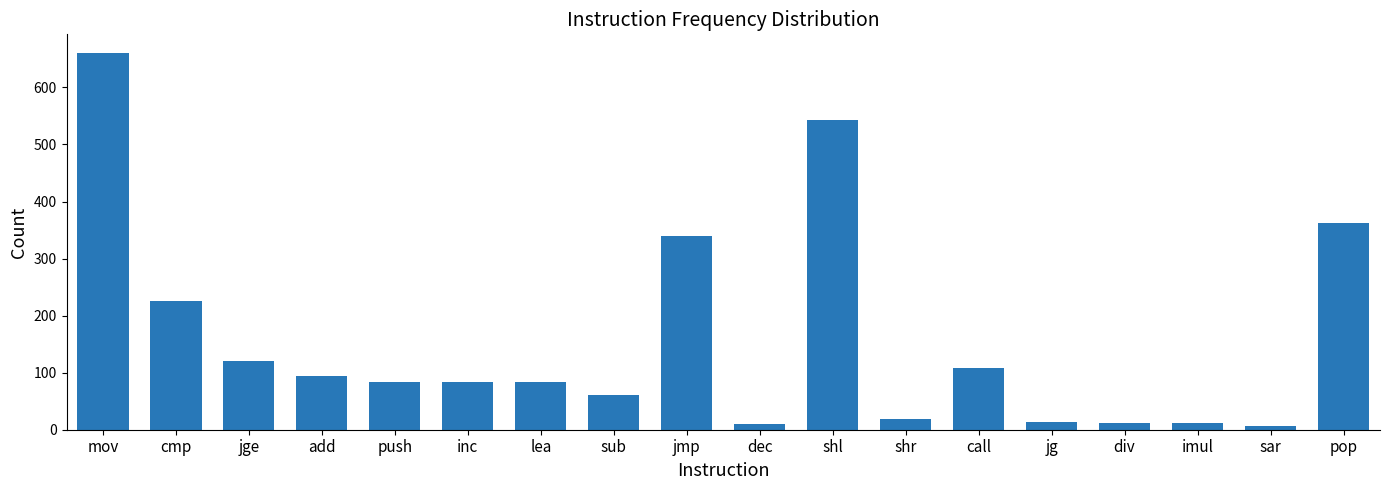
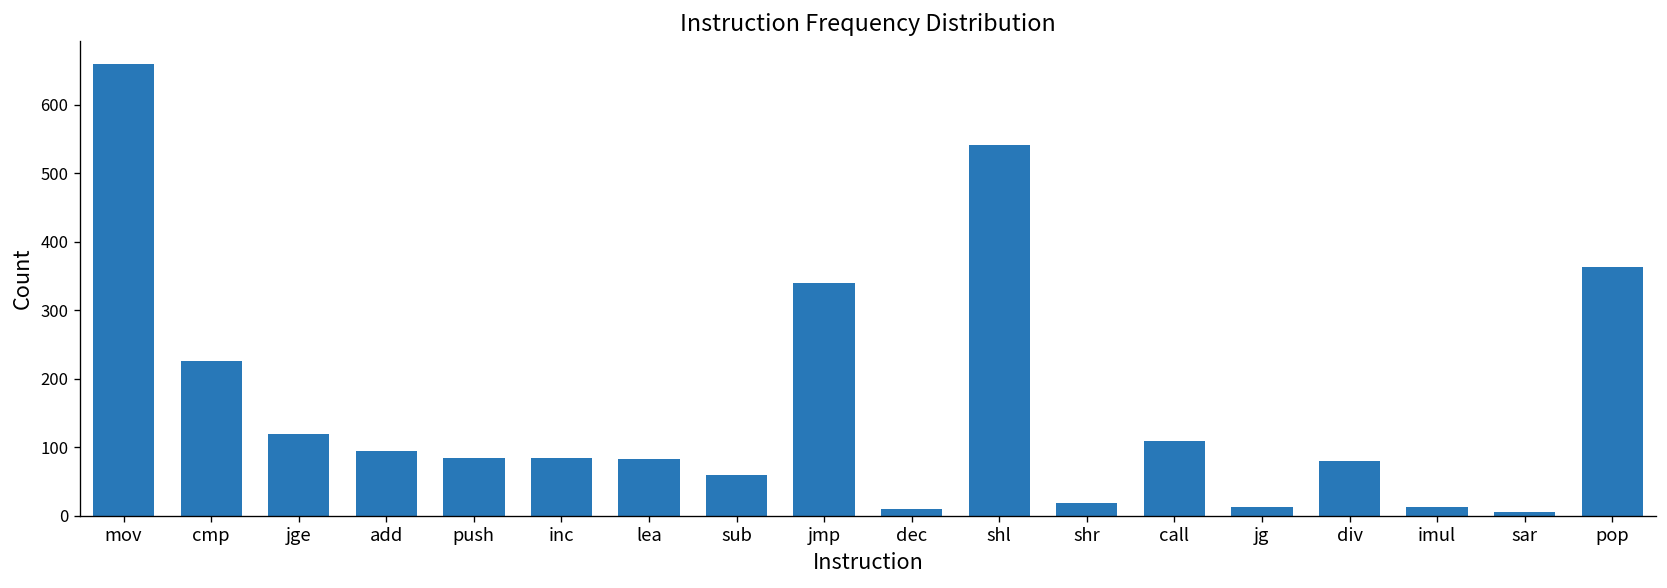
  {
    "mov": 660,
    "cmp": 230,
    "jge": 120,
    "add": 100,
    "push": 80,
    "inc": 80,
    "lea": 80,
    "sub": 60,
    "jmp": 340,
    "dec": 10,
    "shl": 540,
    "shr": 20,
    "call": 110,
    "jg": 10,
-   "div": 10,
+   "div": 80,
    "imul": 10,
    "sar": 10,
    "pop": 360
  }
